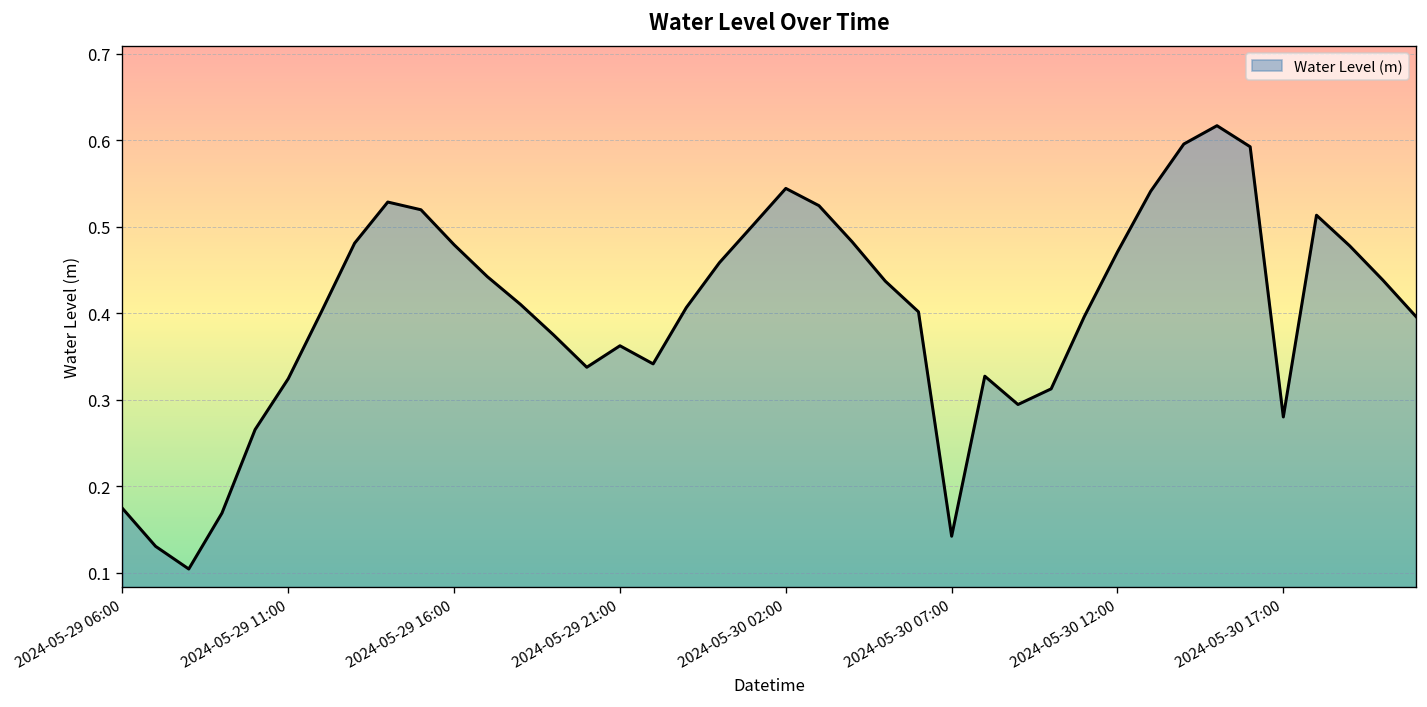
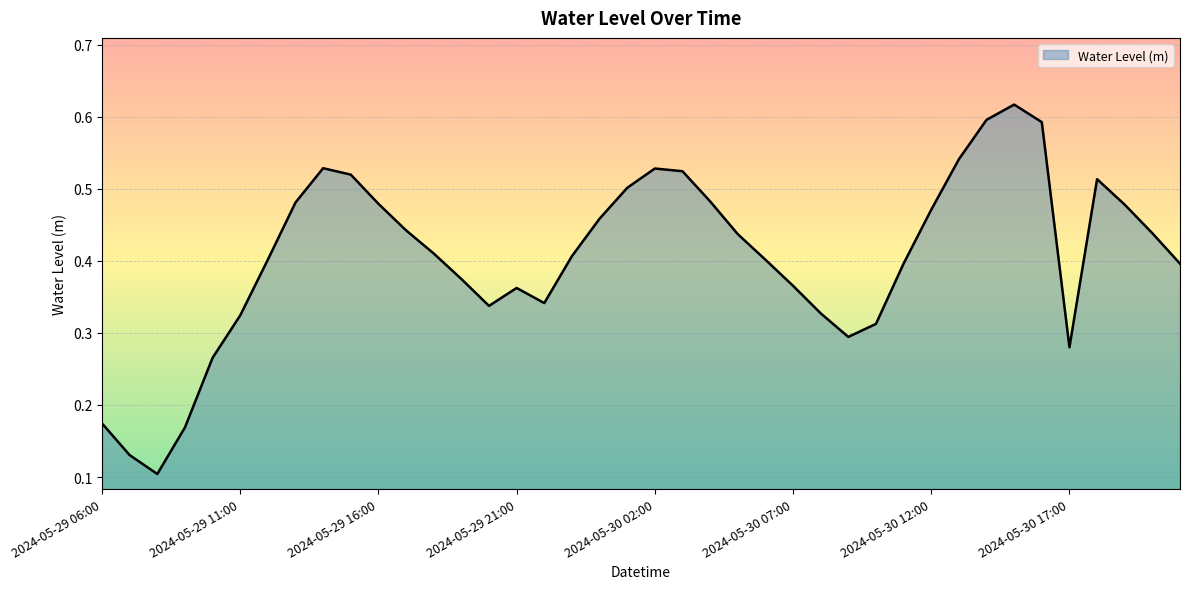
  {
    "2024-05-29 06:00": 0.17,
    "2024-05-29 11:00": 0.32,
    "2024-05-29 16:00": 0.48,
    "2024-05-29 21:00": 0.36,
-   "2024-05-30 02:00": 0.54,
-   "2024-05-30 07:00": 0.14,
+   "2024-05-30 02:00": 0.53,
+   "2024-05-30 07:00": 0.37,
    "2024-05-30 12:00": 0.47,
    "2024-05-30 17:00": 0.28
  }
